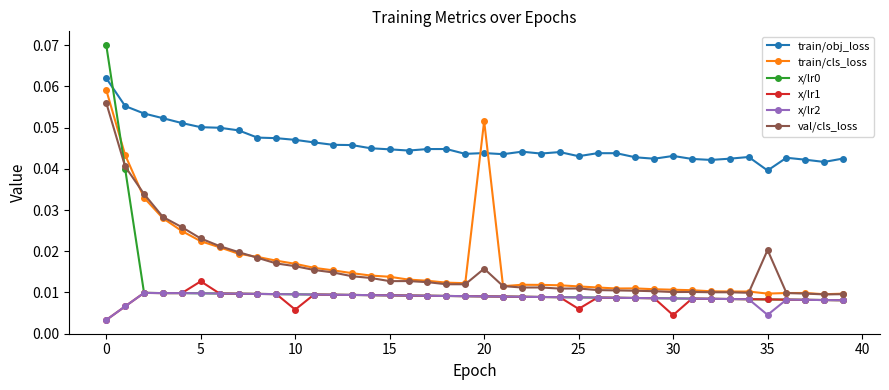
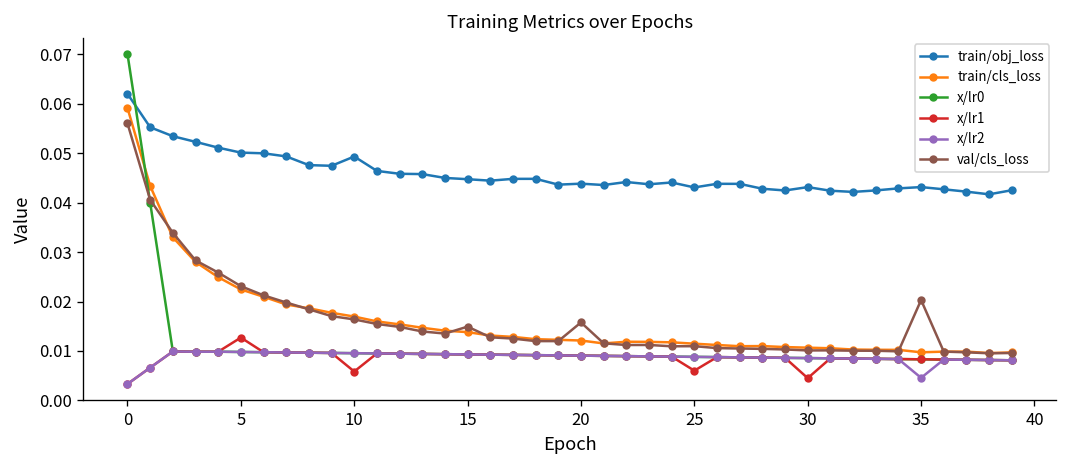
  {
    "train/obj_loss": {
      "0": 0.062,
      "5": 0.050,
-     "10": 0.047,
+     "10": 0.049,
      "15": 0.045,
      "20": 0.044,
      "25": 0.043,
      "30": 0.043,
-     "35": 0.040
+     "35": 0.043
    },
    "train/cls_loss": {
      "0": 0.059,
      "5": 0.022,
      "15": 0.014,
-     "20": 0.052,
+     "20": 0.012,
      "35": 0.010
    },
    "x/lr0": {
      "0": 0.070
    },
    "x/lr1": {
      "5": 0.013,
      "10": 0.006,
      "25": 0.006,
      "30": 0.005
    },
    "x/lr2": {
      "35": 0.005
    },
    "val/cls_loss": {
      "0": 0.056,
      "5": 0.023,
-     "15": 0.013,
+     "15": 0.015,
      "20": 0.016,
      "35": 0.020
    }
  }
